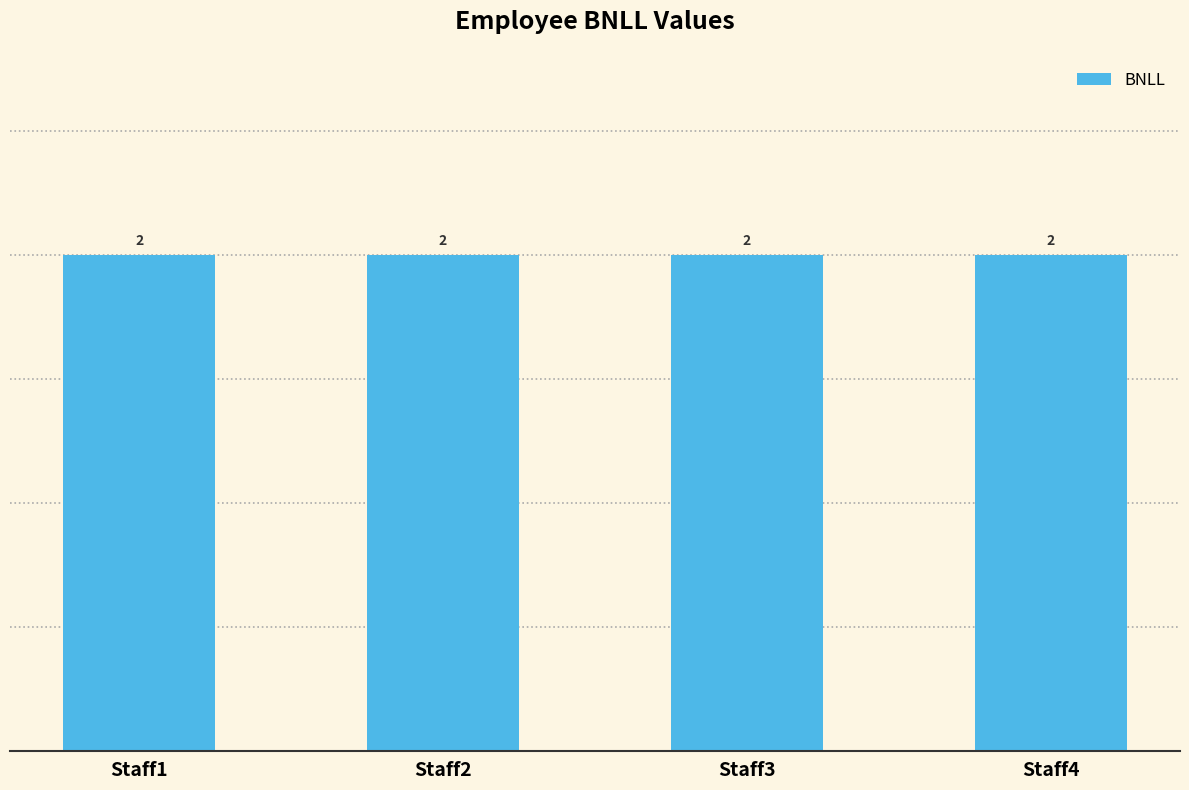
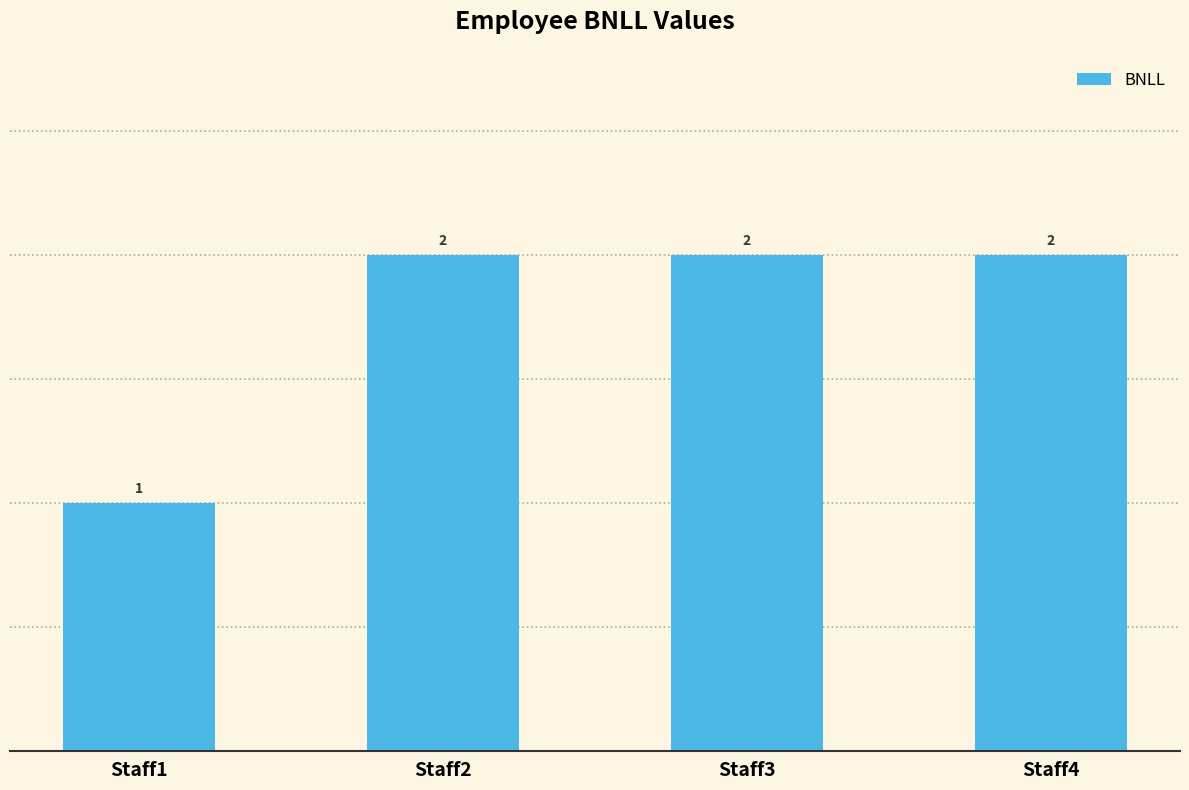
  {
-   "Staff1": 2,
+   "Staff1": 1,
    "Staff2": 2,
    "Staff3": 2,
    "Staff4": 2
  }
